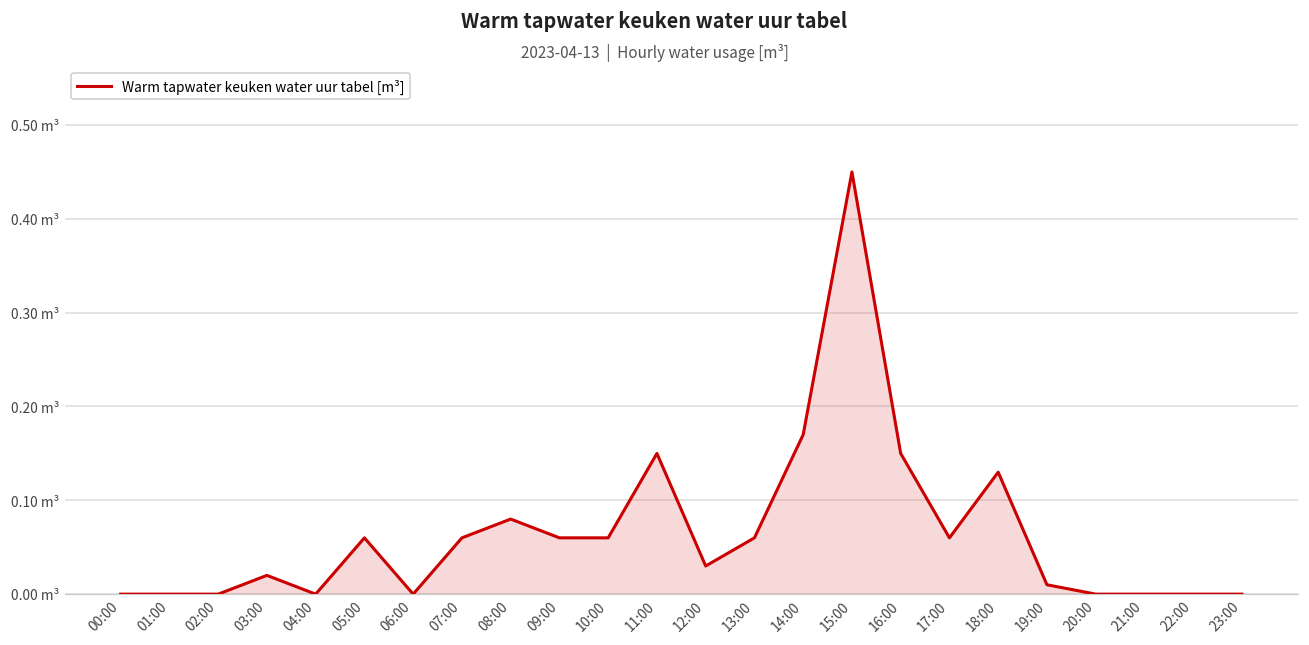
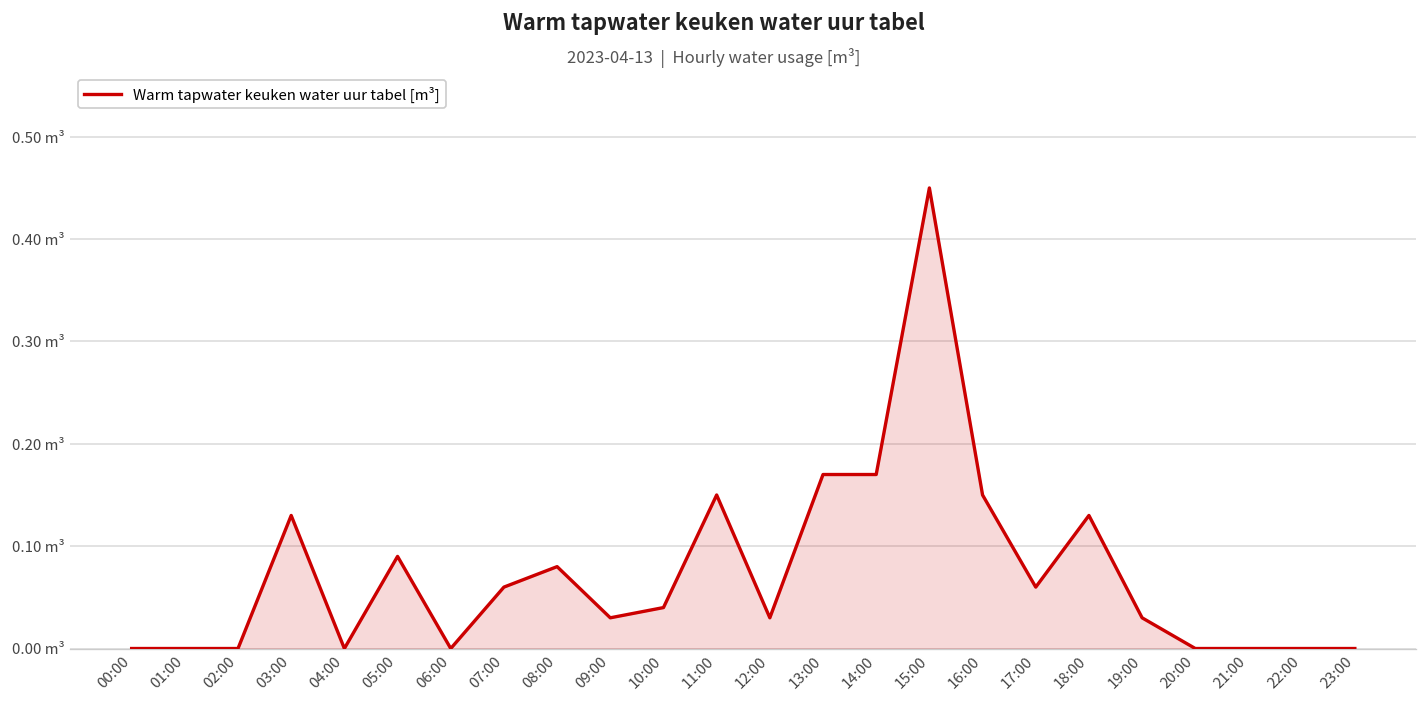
  {
    "00:00": "0.00 m³",
    "01:00": "0.00 m³",
    "02:00": "0.00 m³",
-   "03:00": "0.02 m³",
+   "03:00": "0.13 m³",
    "04:00": "0.00 m³",
-   "05:00": "0.06 m³",
+   "05:00": "0.09 m³",
    "06:00": "0.00 m³",
    "07:00": "0.06 m³",
    "08:00": "0.08 m³",
-   "09:00": "0.06 m³",
-   "10:00": "0.06 m³",
+   "09:00": "0.03 m³",
+   "10:00": "0.04 m³",
    "11:00": "0.15 m³",
    "12:00": "0.03 m³",
-   "13:00": "0.06 m³",
+   "13:00": "0.17 m³",
    "14:00": "0.17 m³",
    "15:00": "0.45 m³",
    "16:00": "0.15 m³",
    "17:00": "0.06 m³",
    "18:00": "0.13 m³",
-   "19:00": "0.01 m³",
+   "19:00": "0.03 m³",
    "20:00": "0.00 m³",
    "21:00": "0.00 m³",
    "22:00": "0.00 m³",
    "23:00": "0.00 m³"
  }
